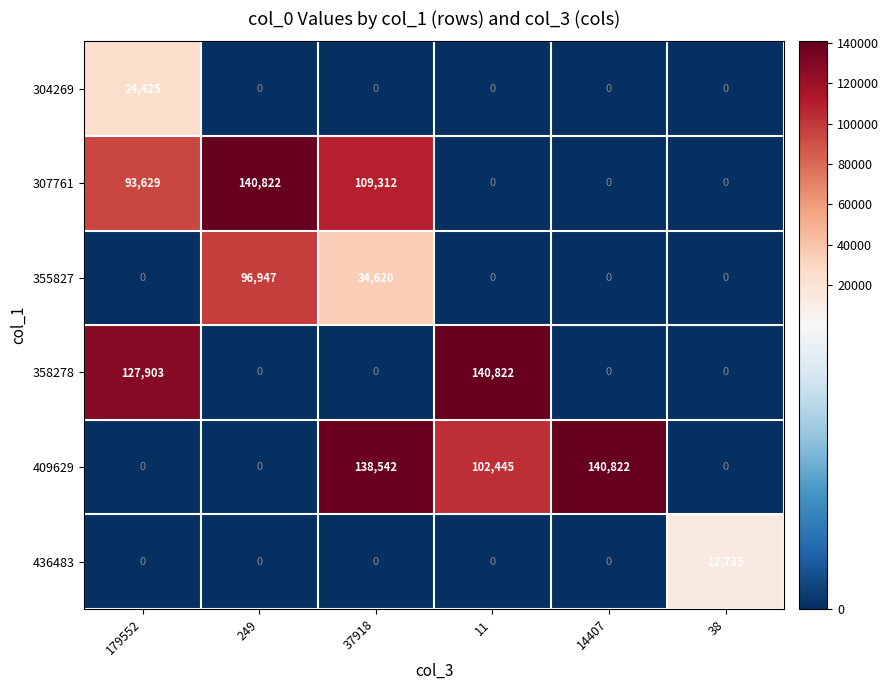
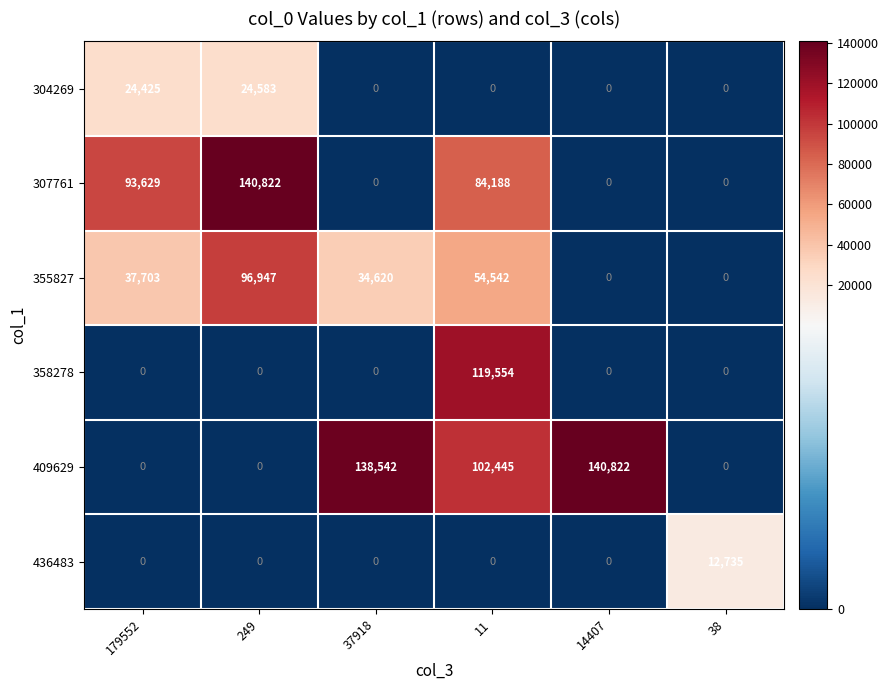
  {
    "304269": {
      "179552": "24,425",
-     "249": "0",
+     "249": "24,583",
      "37918": "0",
      "11": "0",
      "14407": "0",
      "38": "0"
    },
    "307761": {
      "179552": "93,629",
      "249": "140,822",
-     "37918": "109,312",
-     "11": "0",
+     "37918": "0",
+     "11": "84,188",
      "14407": "0",
      "38": "0"
    },
    "355827": {
-     "179552": "0",
+     "179552": "37,703",
      "249": "96,947",
      "37918": "34,620",
-     "11": "0",
+     "11": "54,542",
      "14407": "0",
      "38": "0"
    },
    "358278": {
-     "179552": "127,903",
+     "179552": "0",
      "249": "0",
      "37918": "0",
-     "11": "140,822",
+     "11": "119,554",
      "14407": "0",
      "38": "0"
    },
    "409629": {
      "179552": "0",
      "249": "0",
      "37918": "138,542",
      "11": "102,445",
      "14407": "140,822",
      "38": "0"
    },
    "436483": {
      "179552": "0",
      "249": "0",
      "37918": "0",
      "11": "0",
      "14407": "0"
    }
  }
